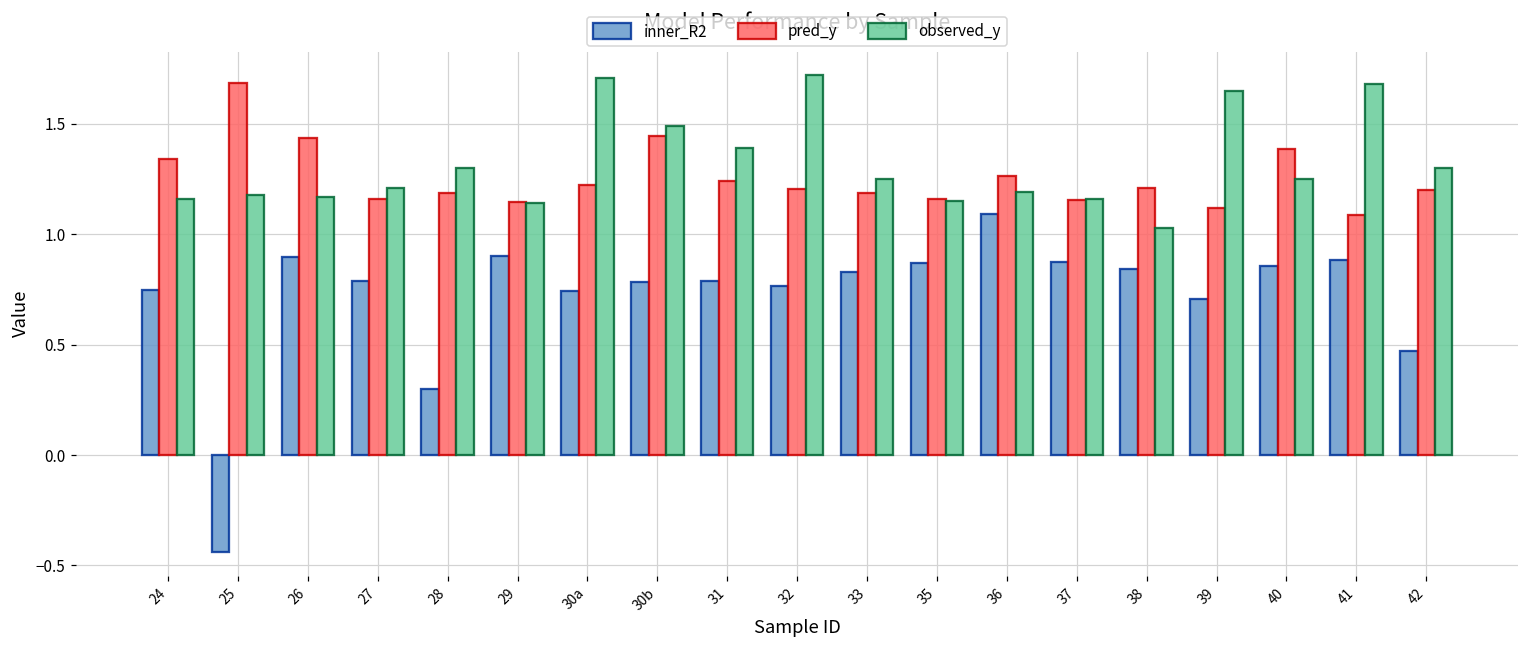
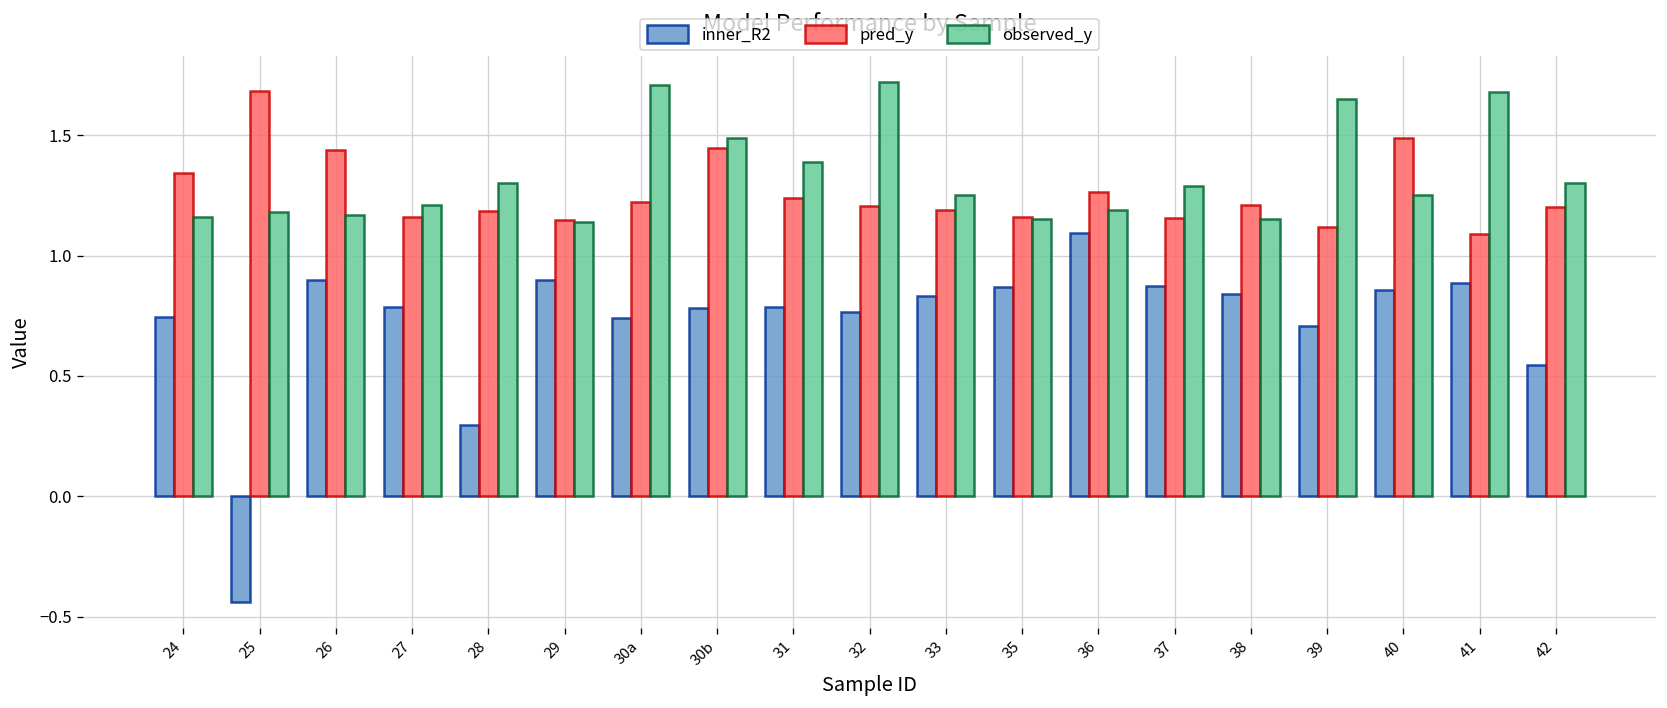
  {
    "inner_R2": {
      "24": 0.75,
      "25": -0.44,
      "26": 0.90,
      "27": 0.79,
      "28": 0.30,
      "29": 0.90,
      "30a": 0.74,
      "30b": 0.78,
      "31": 0.79,
      "32": 0.77,
      "33": 0.83,
      "35": 0.87,
      "36": 1.09,
      "37": 0.87,
      "38": 0.84,
      "39": 0.71,
      "40": 0.86,
      "41": 0.88,
-     "42": 0.47
+     "42": 0.54
    },
    "pred_y": {
      "24": 1.34,
      "25": 1.68,
      "26": 1.44,
      "27": 1.16,
      "28": 1.19,
      "29": 1.15,
      "30a": 1.22,
      "30b": 1.45,
      "31": 1.24,
      "32": 1.20,
      "33": 1.19,
      "35": 1.16,
      "36": 1.26,
      "37": 1.16,
      "38": 1.21,
      "39": 1.12,
-     "40": 1.39,
+     "40": 1.49,
      "41": 1.09,
      "42": 1.20
    },
    "observed_y": {
      "24": 1.16,
      "25": 1.18,
      "26": 1.17,
      "27": 1.21,
      "28": 1.30,
      "29": 1.14,
      "30a": 1.71,
      "30b": 1.49,
      "31": 1.39,
      "32": 1.72,
      "33": 1.25,
      "35": 1.15,
      "36": 1.19,
-     "37": 1.16,
-     "38": 1.03,
+     "37": 1.29,
+     "38": 1.15,
      "39": 1.65,
      "40": 1.25,
      "41": 1.68,
      "42": 1.30
    }
  }
